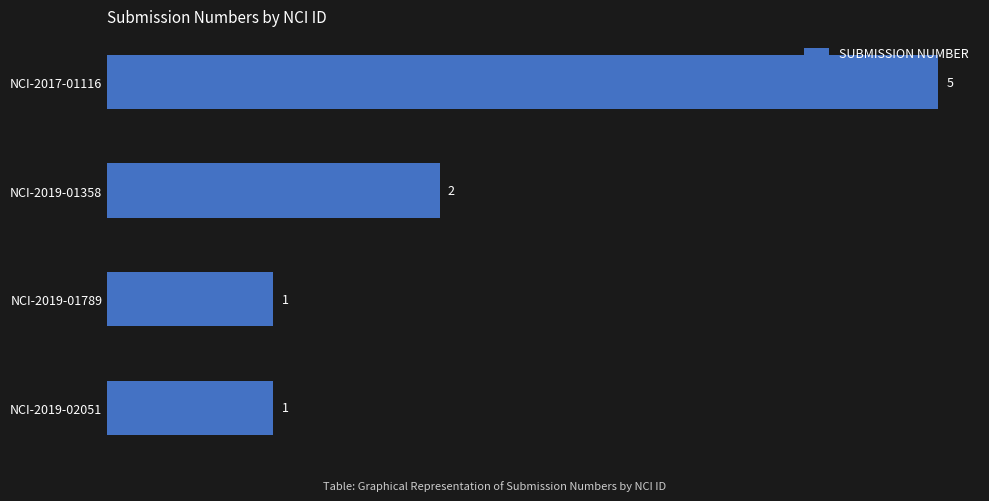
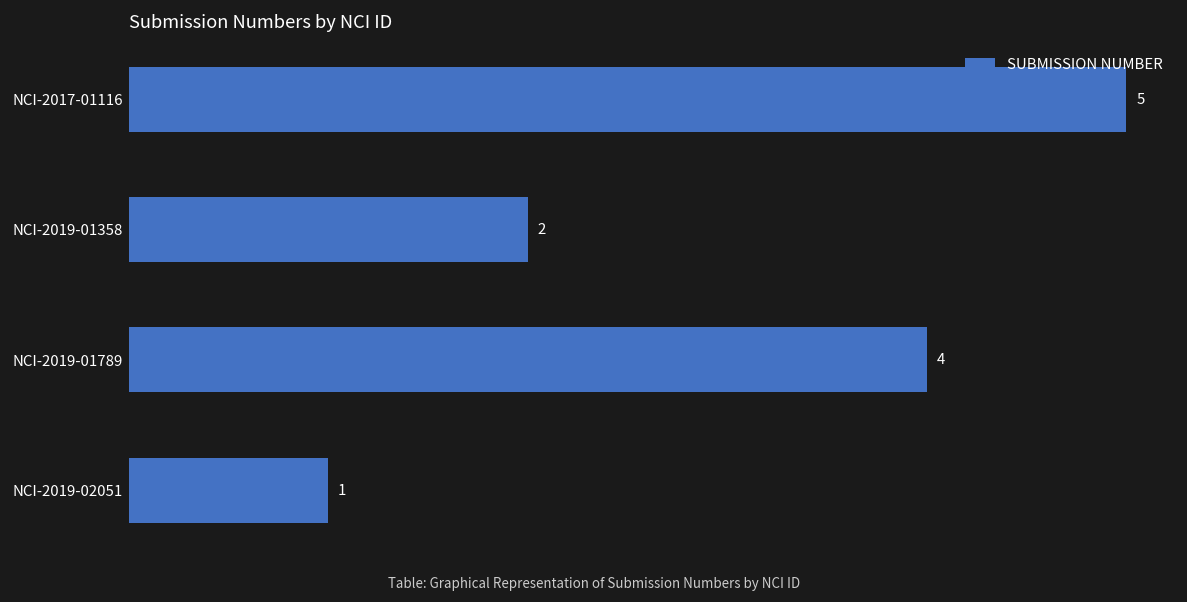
  {
    "NCI-2017-01116": 5,
    "NCI-2019-01358": 2,
-   "NCI-2019-01789": 1,
+   "NCI-2019-01789": 4,
    "NCI-2019-02051": 1
  }
